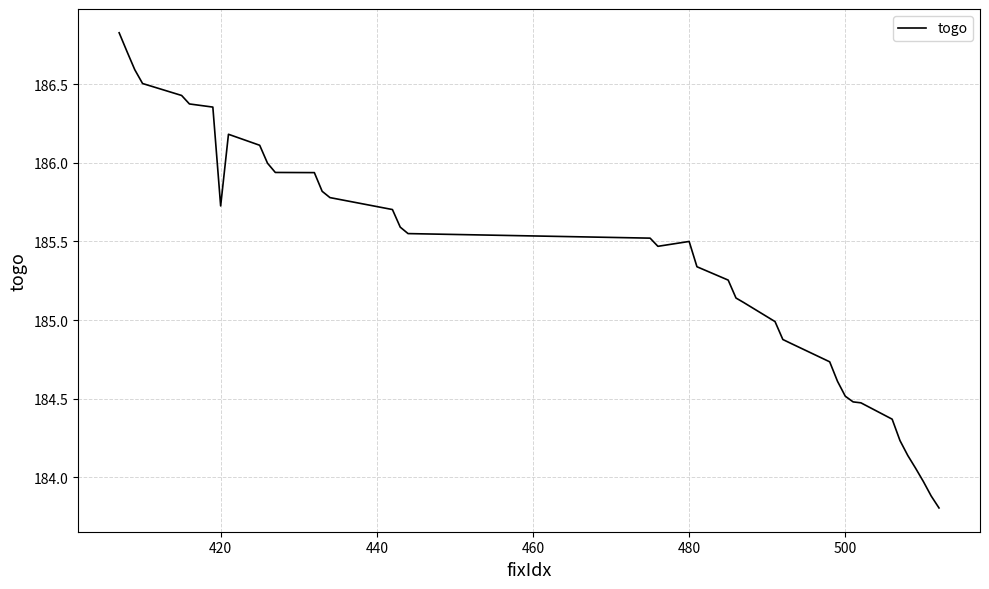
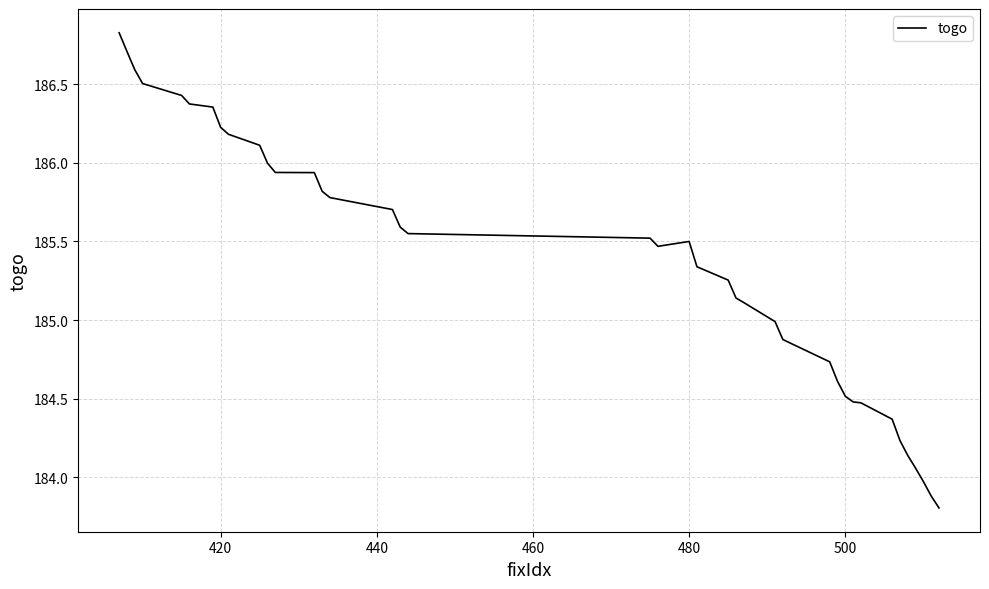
  {
-   "420": 185.73,
+   "420": 186.23,
    "480": 185.50,
    "500": 184.52
  }
